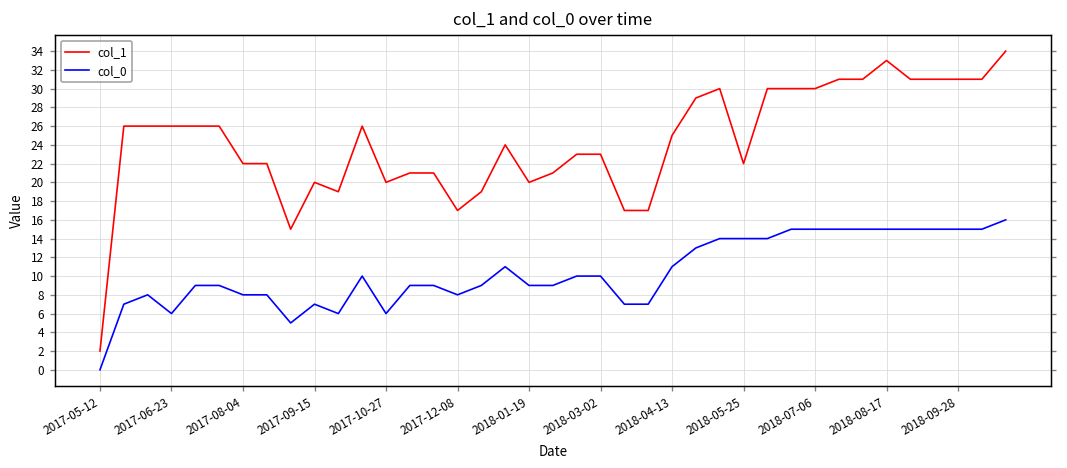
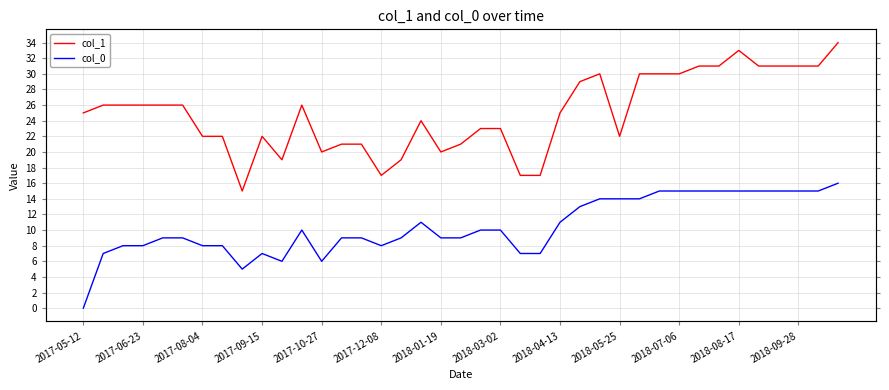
  {
    "col_1": {
-     "2017-05-12": 2,
+     "2017-05-12": 25,
      "2017-06-23": 26,
      "2017-08-04": 22,
-     "2017-09-15": 20,
+     "2017-09-15": 22,
      "2017-10-27": 20,
      "2017-12-08": 17,
      "2018-01-19": 20,
      "2018-03-02": 23,
      "2018-04-13": 25,
      "2018-05-25": 22,
      "2018-07-06": 30,
      "2018-08-17": 33,
      "2018-09-28": 31
    },
    "col_0": {
      "2017-05-12": 0,
-     "2017-06-23": 6,
+     "2017-06-23": 8,
      "2017-08-04": 8,
      "2017-09-15": 7,
      "2017-10-27": 6,
      "2017-12-08": 8,
      "2018-01-19": 9,
      "2018-03-02": 10,
      "2018-04-13": 11,
      "2018-05-25": 14,
      "2018-07-06": 15,
      "2018-08-17": 15,
      "2018-09-28": 15
    }
  }
